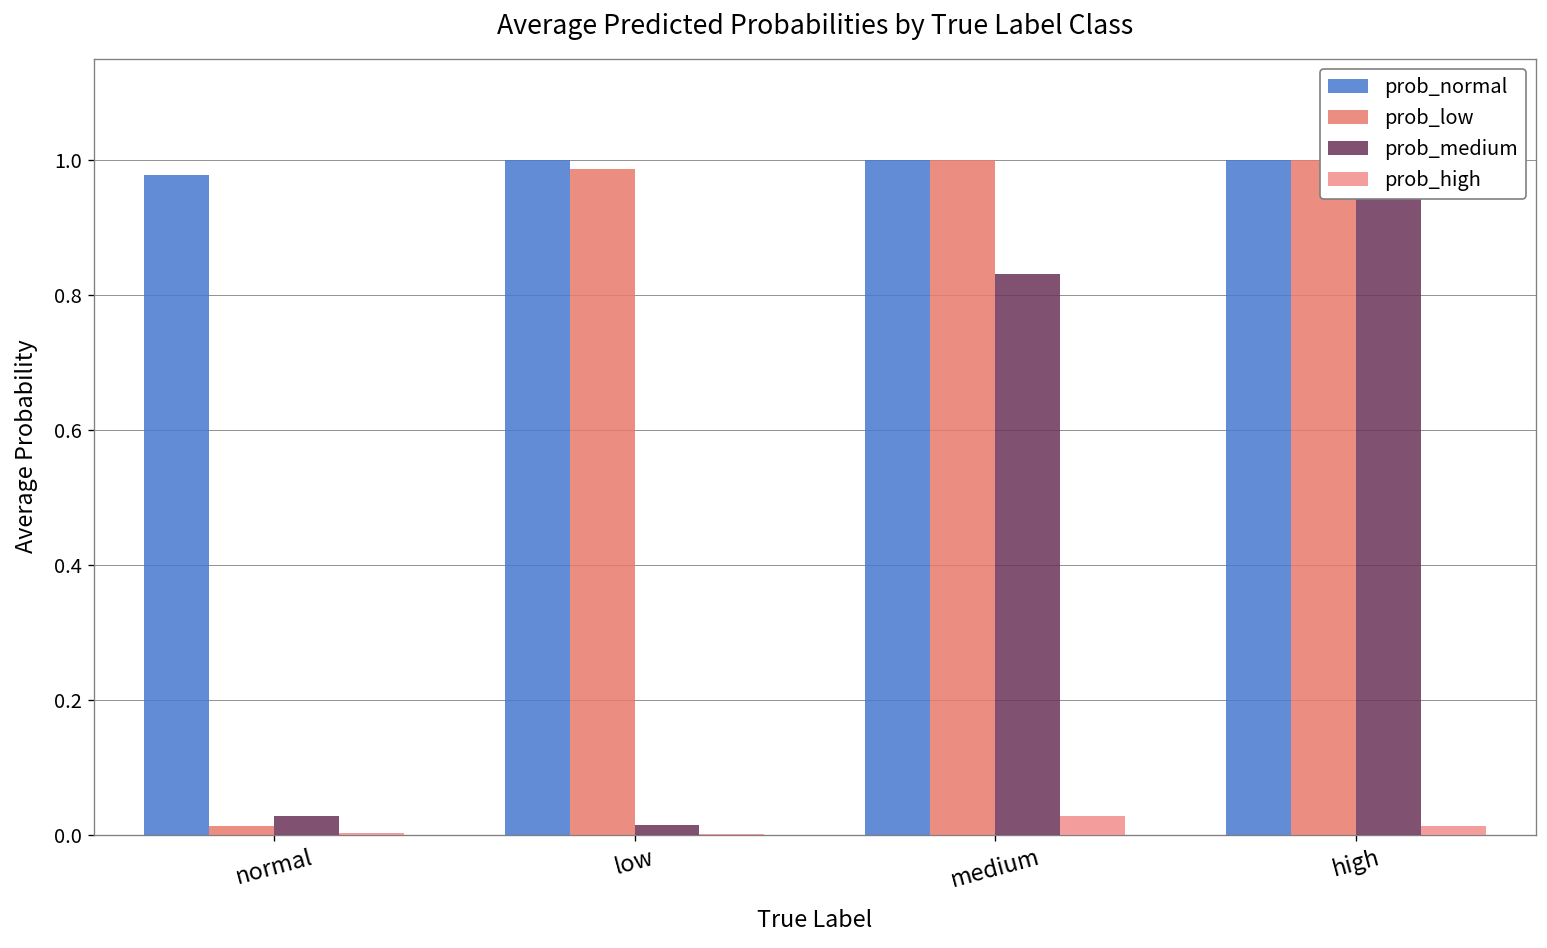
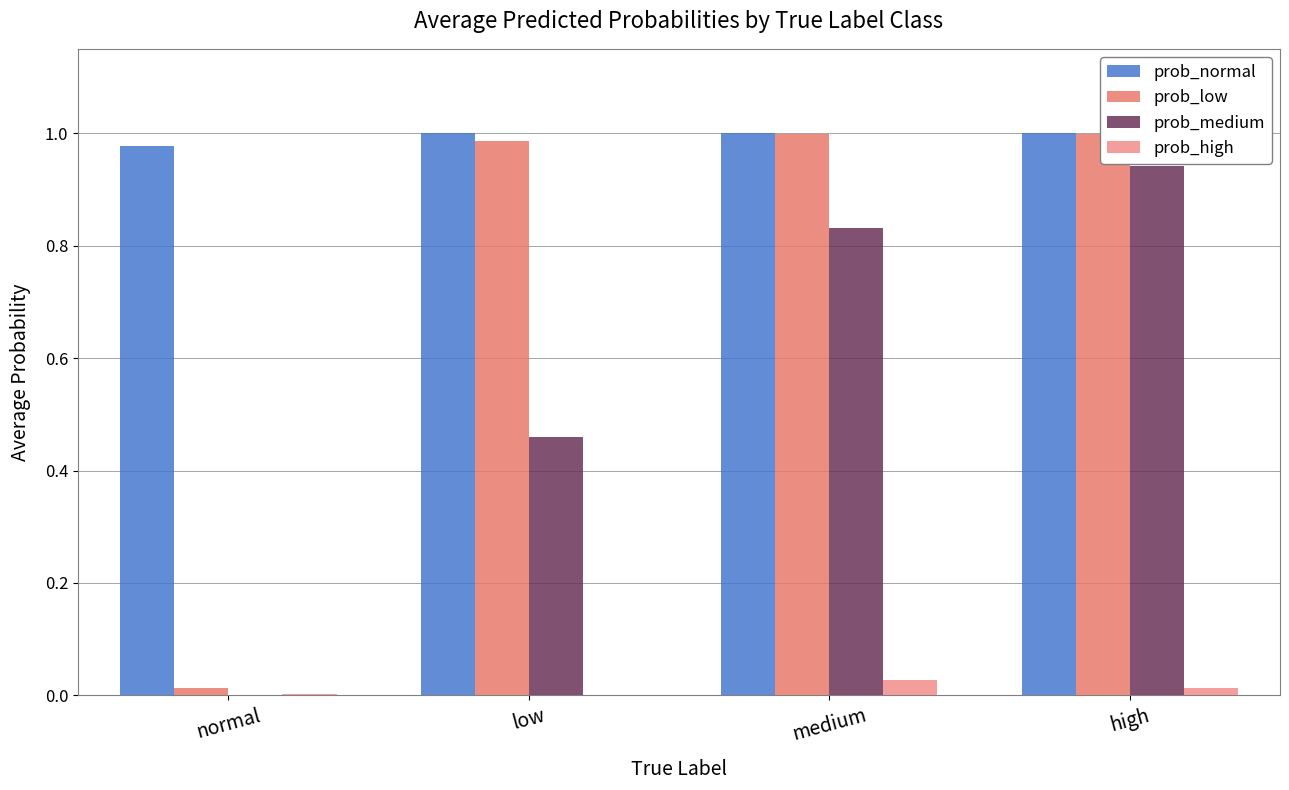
  {
    "prob_normal": {
      "normal": 0.98,
      "low": 1.00,
      "medium": 1.00,
      "high": 1.00
    },
    "prob_medium": {
-     "normal": 0.03,
-     "low": 0.01,
+     "normal": 0.00,
+     "low": 0.46,
      "medium": 0.83,
      "high": 0.94
    }
  }
